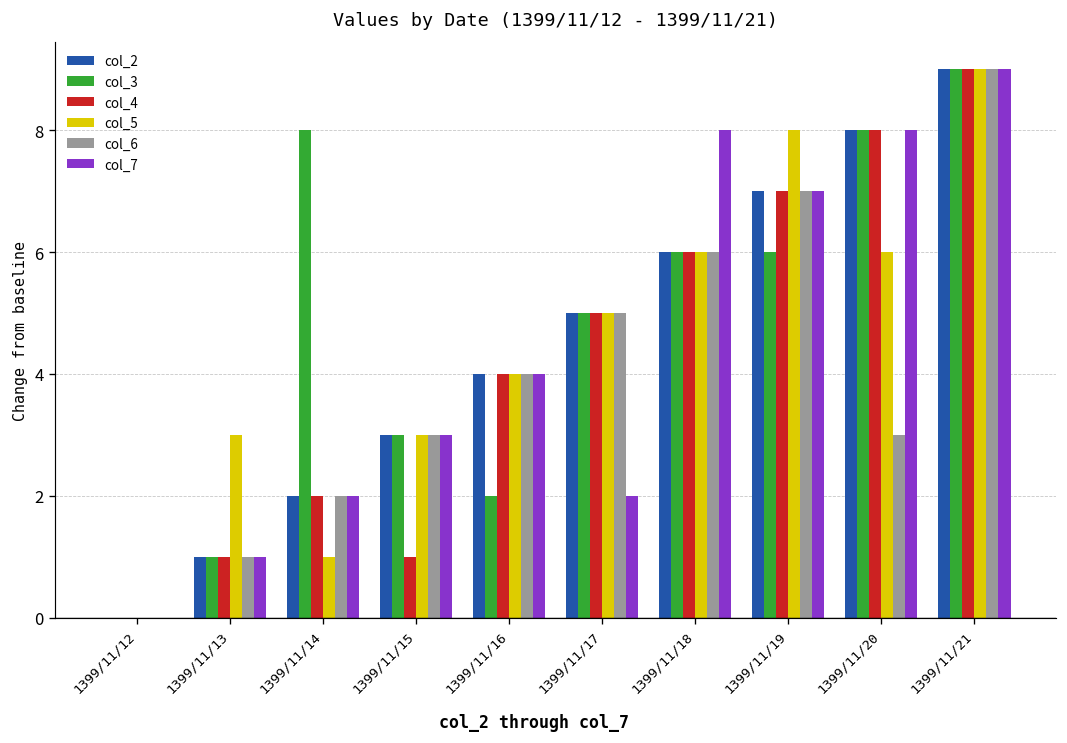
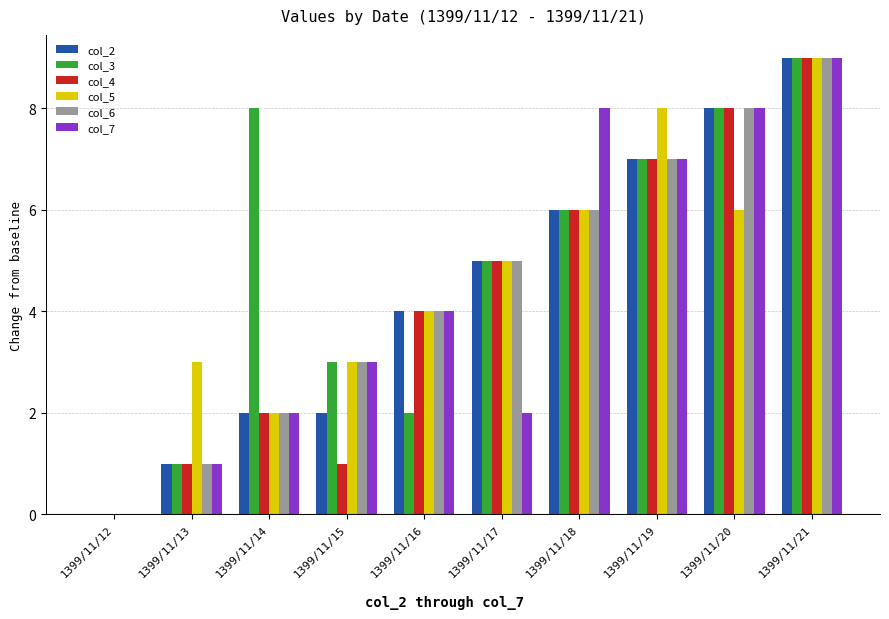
  {
    "col_2": {
      "1399/11/12": 0.0,
      "1399/11/13": 1.0,
      "1399/11/14": 2.0,
-     "1399/11/15": 3.0,
+     "1399/11/15": 2.0,
      "1399/11/16": 4.0,
      "1399/11/17": 5.0,
      "1399/11/18": 6.0,
      "1399/11/19": 7.0,
      "1399/11/20": 8.0,
      "1399/11/21": 9.0
    },
    "col_3": {
      "1399/11/12": 0.0,
      "1399/11/13": 1.0,
      "1399/11/14": 8.0,
      "1399/11/15": 3.0,
      "1399/11/16": 2.0,
      "1399/11/17": 5.0,
      "1399/11/18": 6.0,
-     "1399/11/19": 6.0,
+     "1399/11/19": 7.0,
      "1399/11/20": 8.0,
      "1399/11/21": 9.0
    },
    "col_4": {
      "1399/11/12": 0.0,
      "1399/11/13": 1.0,
      "1399/11/14": 2.0,
      "1399/11/15": 1.0,
      "1399/11/16": 4.0,
      "1399/11/17": 5.0,
      "1399/11/18": 6.0,
      "1399/11/19": 7.0,
      "1399/11/20": 8.0,
      "1399/11/21": 9.0
    },
    "col_5": {
      "1399/11/12": 0.0,
      "1399/11/13": 3.0,
-     "1399/11/14": 1.0,
+     "1399/11/14": 2.0,
      "1399/11/15": 3.0,
      "1399/11/16": 4.0,
      "1399/11/17": 5.0,
      "1399/11/18": 6.0,
      "1399/11/19": 8.0,
      "1399/11/20": 6.0,
      "1399/11/21": 9.0
    },
    "col_6": {
      "1399/11/12": 0.0,
      "1399/11/13": 1.0,
      "1399/11/14": 2.0,
      "1399/11/15": 3.0,
      "1399/11/16": 4.0,
      "1399/11/17": 5.0,
      "1399/11/18": 6.0,
      "1399/11/19": 7.0,
-     "1399/11/20": 3.0,
+     "1399/11/20": 8.0,
      "1399/11/21": 9.0
    },
    "col_7": {
      "1399/11/12": 0.0,
      "1399/11/13": 1.0,
      "1399/11/14": 2.0,
      "1399/11/15": 3.0,
      "1399/11/16": 4.0,
      "1399/11/17": 2.0,
      "1399/11/18": 8.0,
      "1399/11/19": 7.0,
      "1399/11/20": 8.0,
      "1399/11/21": 9.0
    }
  }
